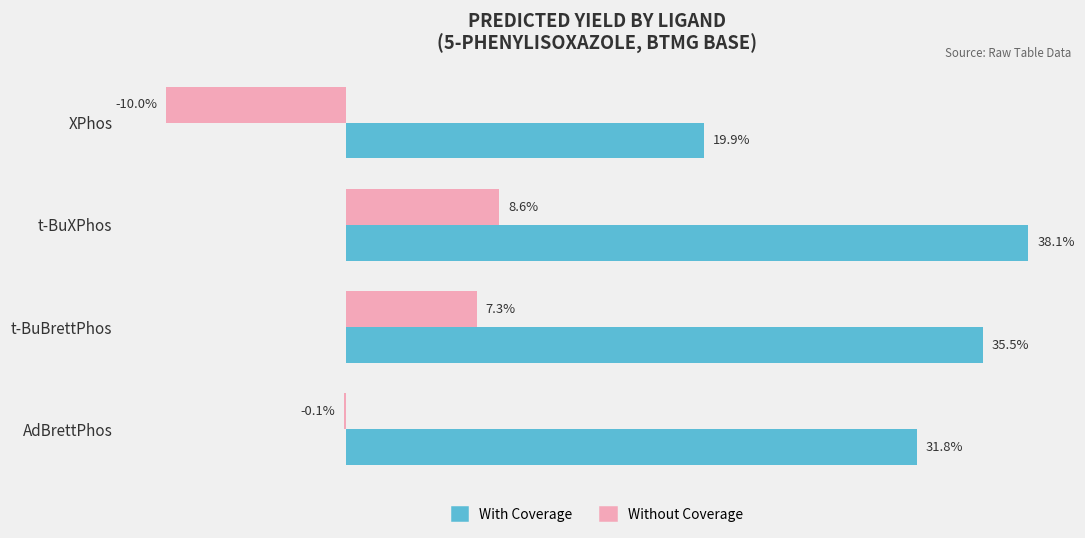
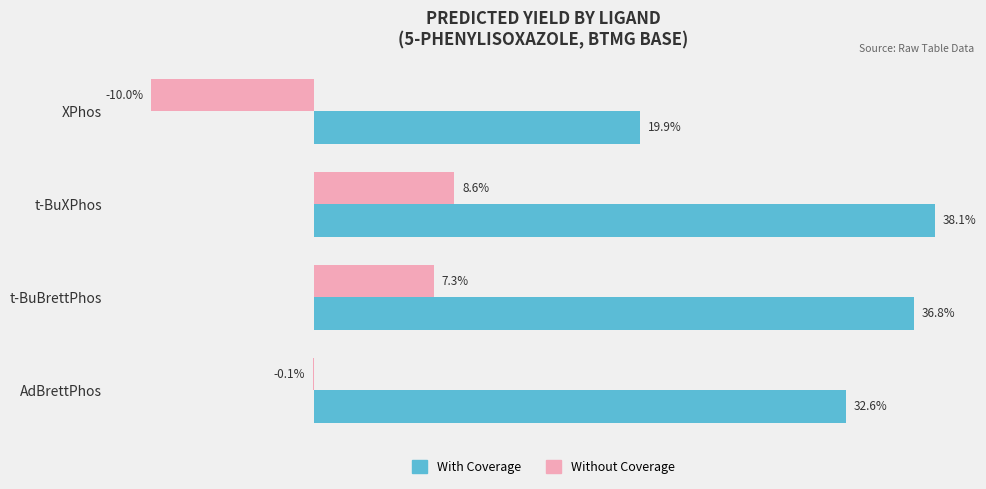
  {
    "With Coverage": {
      "XPhos": "19.9%",
      "t-BuXPhos": "38.1%",
-     "t-BuBrettPhos": "35.5%",
-     "AdBrettPhos": "31.8%"
+     "t-BuBrettPhos": "36.8%",
+     "AdBrettPhos": "32.6%"
    },
    "Without Coverage": {
      "XPhos": "-10.0%",
      "t-BuXPhos": "8.6%",
      "t-BuBrettPhos": "7.3%",
      "AdBrettPhos": "-0.1%"
    }
  }
